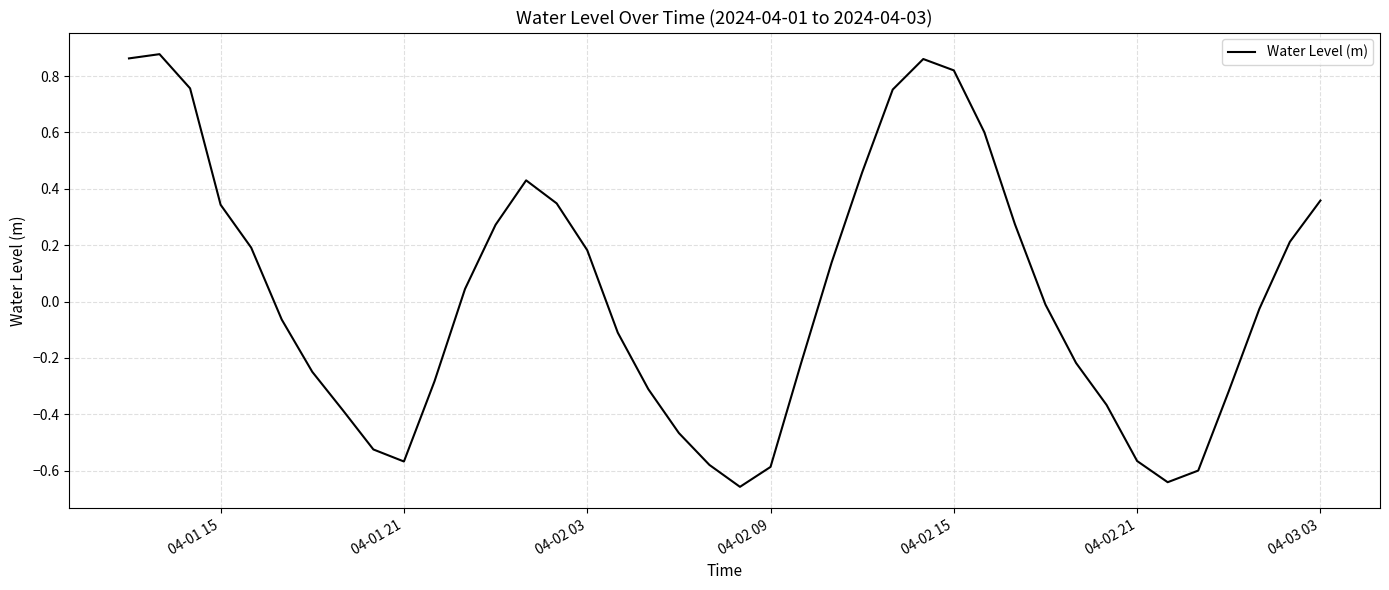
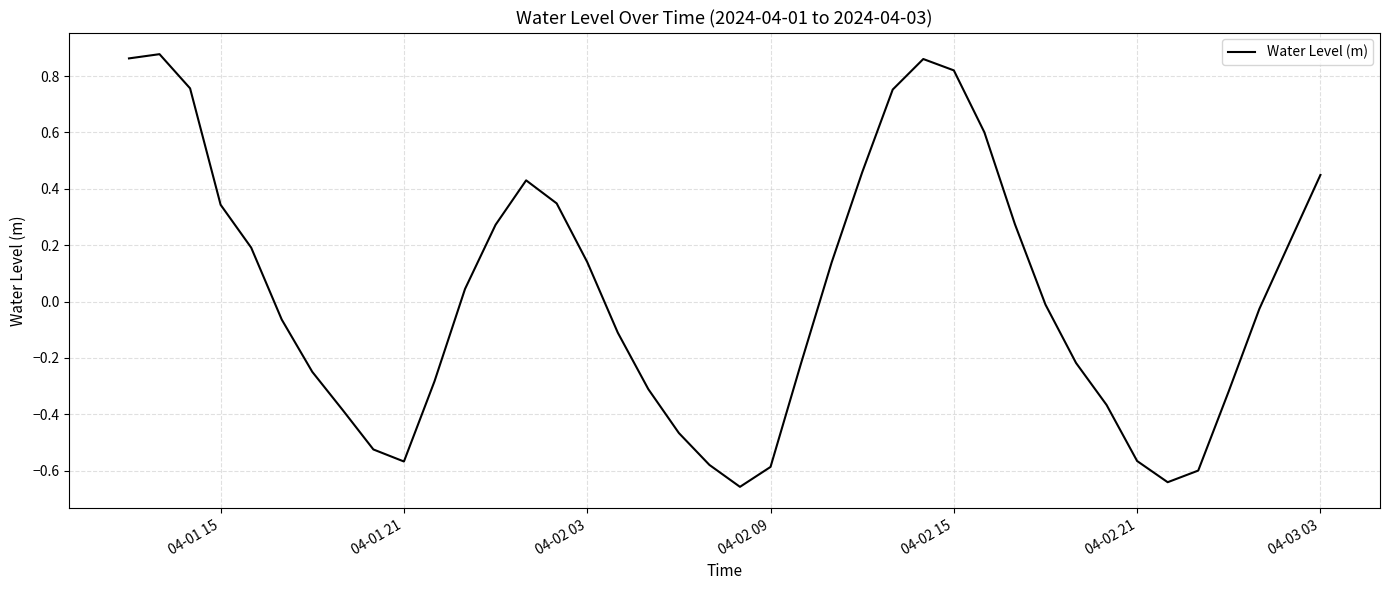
  {
    "04-01 15": 0.34,
    "04-01 21": -0.57,
-   "04-02 03": 0.18,
+   "04-02 03": 0.14,
    "04-02 09": -0.59,
    "04-02 15": 0.82,
    "04-02 21": -0.57,
-   "04-03 03": 0.36
+   "04-03 03": 0.45
  }
